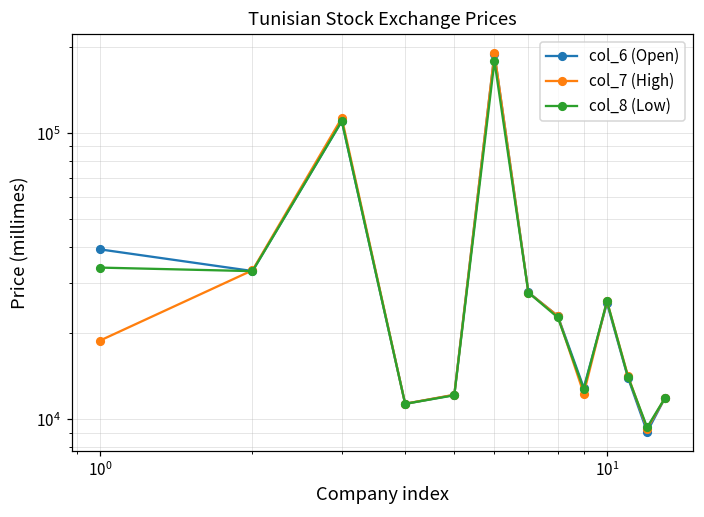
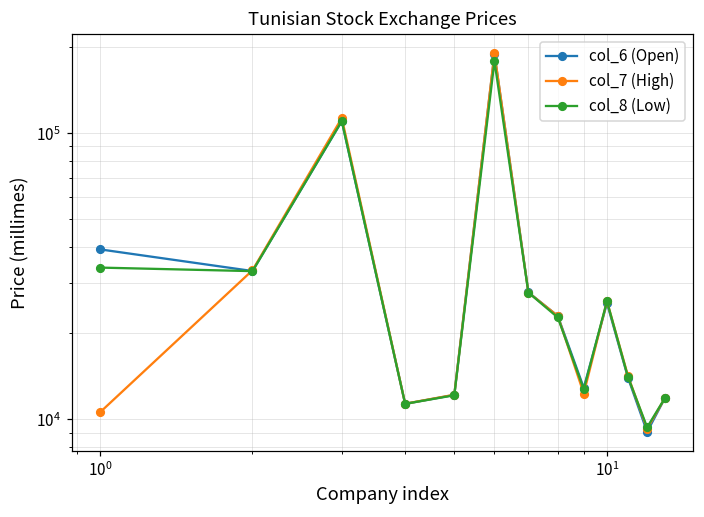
  {
    "col_6 (Open)": {
      "10^0": 39000
    },
    "col_7 (High)": {
-     "10^0": 19000
+     "10^0": 10600
    },
    "col_8 (Low)": {
      "10^0": 34000
    }
  }
